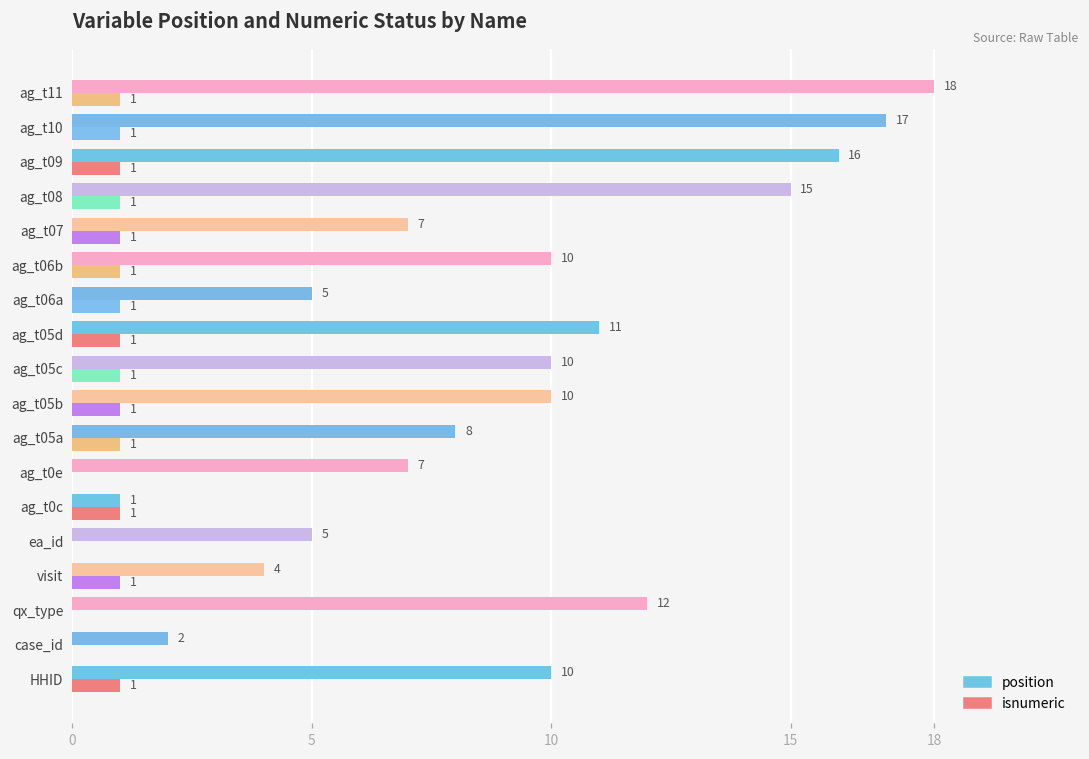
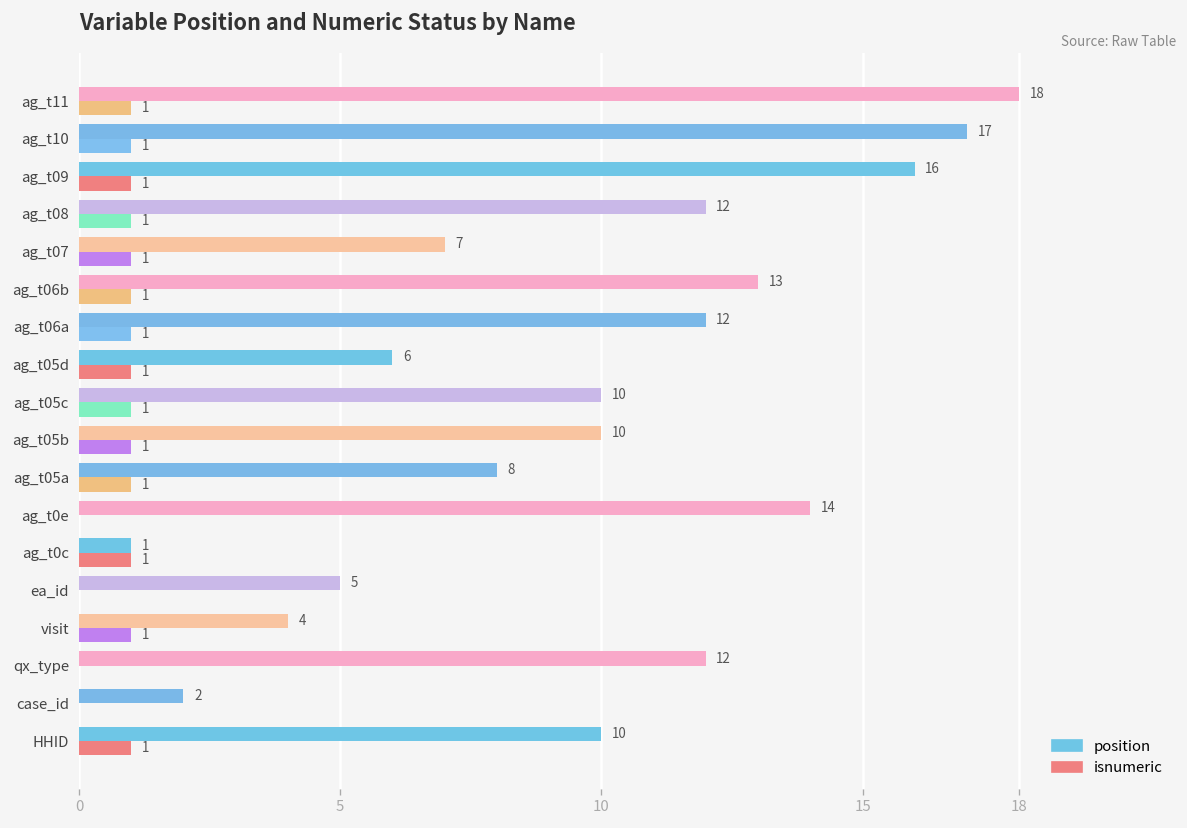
  {
    "position": {
      "ag_t11": 18,
      "ag_t10": 17,
      "ag_t09": 16,
-     "ag_t08": 15,
+     "ag_t08": 12,
      "ag_t07": 7,
-     "ag_t06b": 10,
-     "ag_t06a": 5,
-     "ag_t05d": 11,
+     "ag_t06b": 13,
+     "ag_t06a": 12,
+     "ag_t05d": 6,
      "ag_t05c": 10,
      "ag_t05b": 10,
      "ag_t05a": 8,
-     "ag_t0e": 7,
+     "ag_t0e": 14,
      "ag_t0c": 1,
      "ea_id": 5,
      "visit": 4,
      "qx_type": 12,
      "case_id": 2,
      "HHID": 10
    },
    "isnumeric": {
      "ag_t11": 1,
      "ag_t10": 1,
      "ag_t09": 1,
      "ag_t08": 1,
      "ag_t07": 1,
      "ag_t06b": 1,
      "ag_t06a": 1,
      "ag_t05d": 1,
      "ag_t05c": 1,
      "ag_t05b": 1,
      "ag_t05a": 1,
      "ag_t0c": 1,
      "visit": 1,
      "HHID": 1
    }
  }
